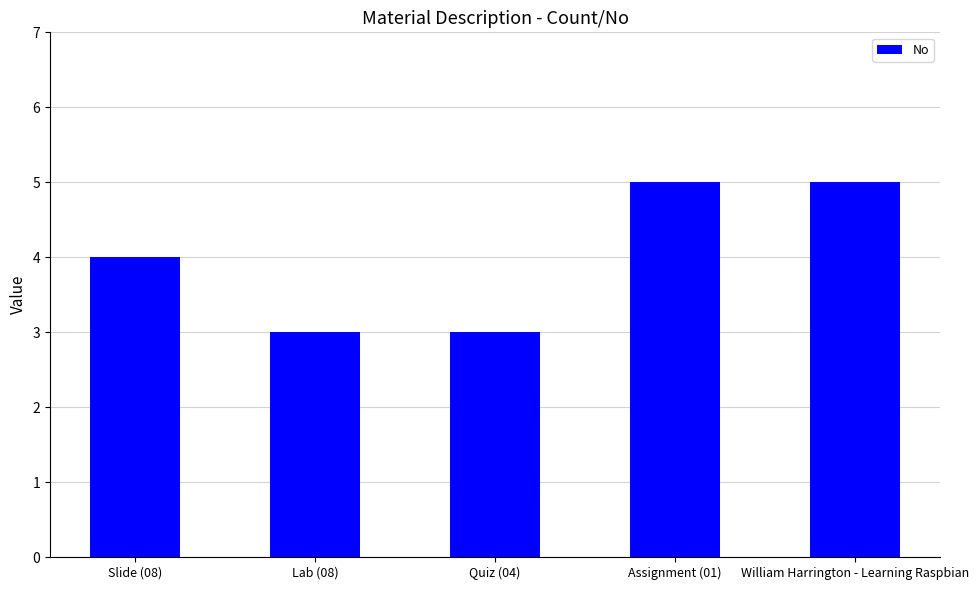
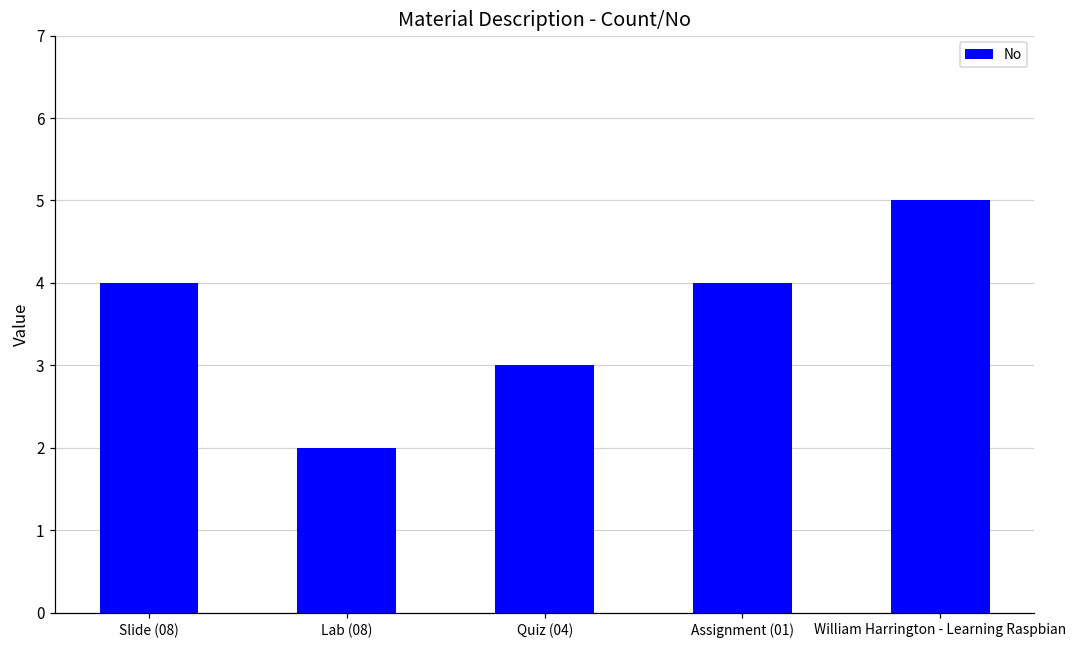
  {
    "Slide (08)": 4,
-   "Lab (08)": 3,
+   "Lab (08)": 2,
    "Quiz (04)": 3,
-   "Assignment (01)": 5,
+   "Assignment (01)": 4,
    "William Harrington - Learning Raspbian": 5
  }
